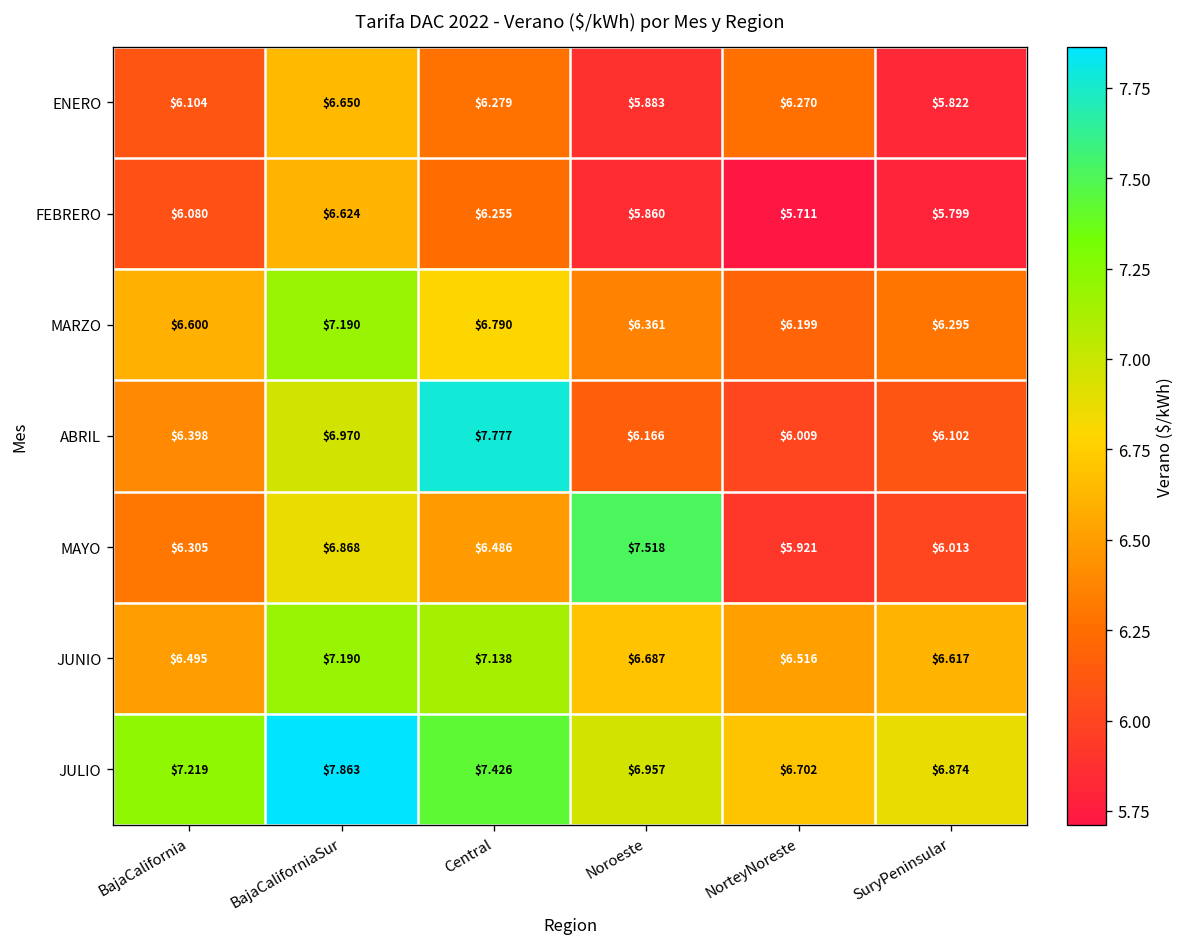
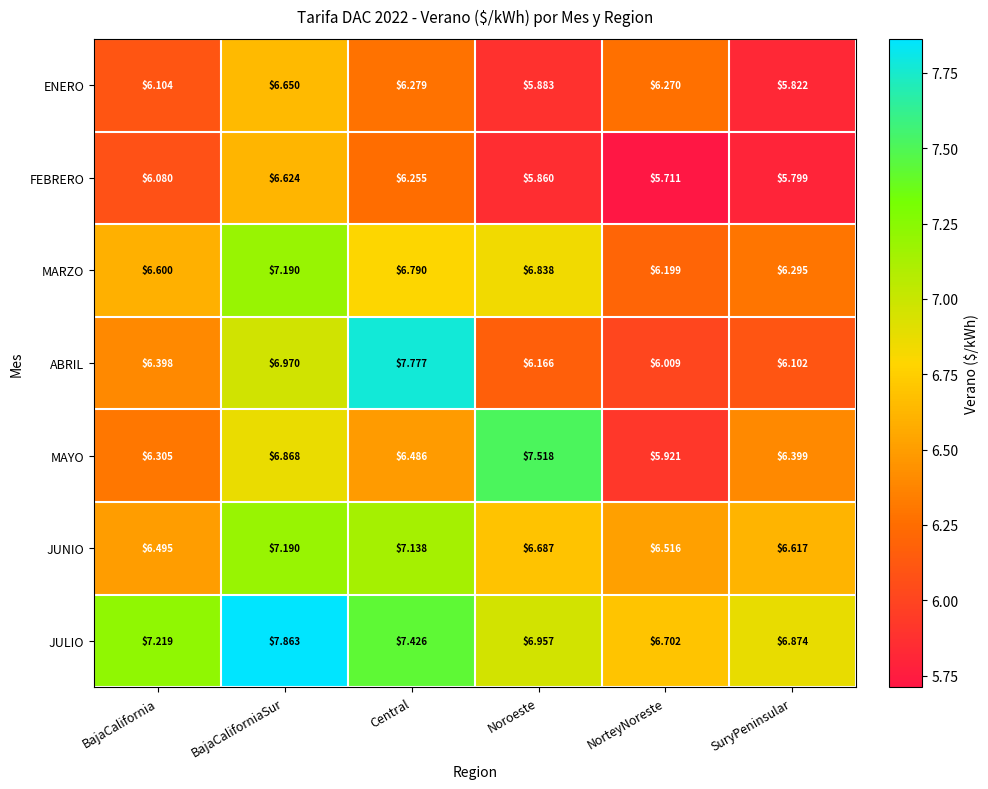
  {
    "ENERO": {
      "BajaCalifornia": "$6.104",
      "BajaCaliforniaSur": "$6.650",
      "Central": "$6.279",
      "Noroeste": "$5.883",
      "NorteyNoreste": "$6.270",
      "SuryPeninsular": "$5.822"
    },
    "FEBRERO": {
      "BajaCalifornia": "$6.080",
      "BajaCaliforniaSur": "$6.624",
      "Central": "$6.255",
      "Noroeste": "$5.860",
      "NorteyNoreste": "$5.711",
      "SuryPeninsular": "$5.799"
    },
    "MARZO": {
      "BajaCalifornia": "$6.600",
      "BajaCaliforniaSur": "$7.190",
      "Central": "$6.790",
-     "Noroeste": "$6.361",
+     "Noroeste": "$6.838",
      "NorteyNoreste": "$6.199",
      "SuryPeninsular": "$6.295"
    },
    "ABRIL": {
      "BajaCalifornia": "$6.398",
      "BajaCaliforniaSur": "$6.970",
      "Central": "$7.777",
      "Noroeste": "$6.166",
      "NorteyNoreste": "$6.009",
      "SuryPeninsular": "$6.102"
    },
    "MAYO": {
      "BajaCalifornia": "$6.305",
      "BajaCaliforniaSur": "$6.868",
      "Central": "$6.486",
      "Noroeste": "$7.518",
      "NorteyNoreste": "$5.921",
-     "SuryPeninsular": "$6.013"
+     "SuryPeninsular": "$6.399"
    },
    "JUNIO": {
      "BajaCalifornia": "$6.495",
      "BajaCaliforniaSur": "$7.190",
      "Central": "$7.138",
      "Noroeste": "$6.687",
      "NorteyNoreste": "$6.516",
      "SuryPeninsular": "$6.617"
    },
    "JULIO": {
      "BajaCalifornia": "$7.219",
      "BajaCaliforniaSur": "$7.863",
      "Central": "$7.426",
      "Noroeste": "$6.957",
      "NorteyNoreste": "$6.702",
      "SuryPeninsular": "$6.874"
    }
  }
